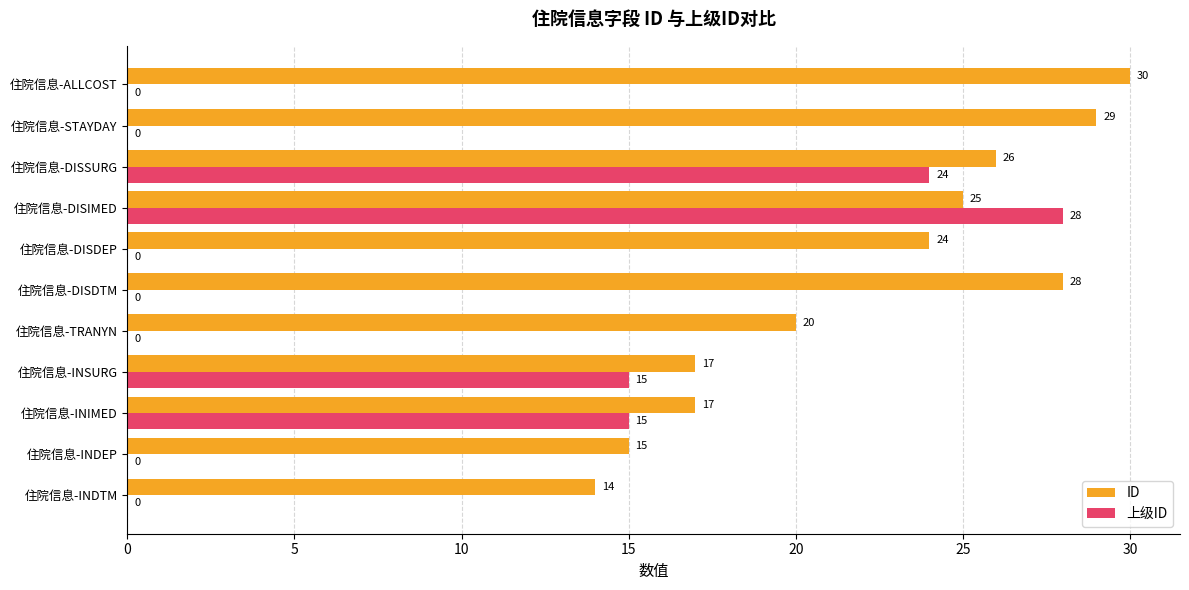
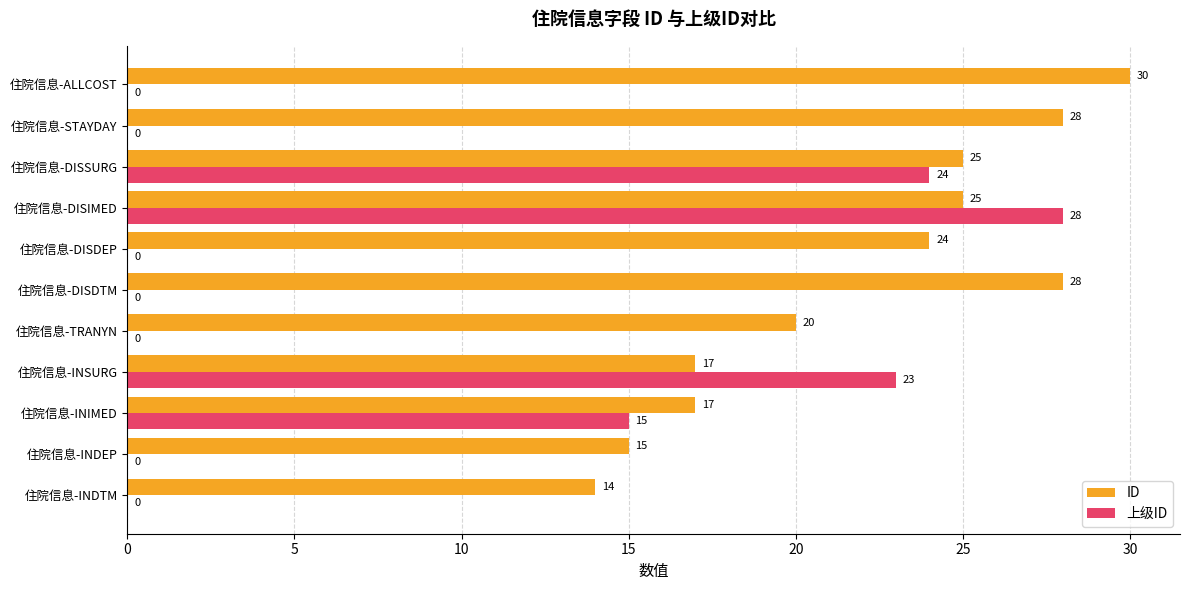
  {
    "ID": {
      "住院信息-ALLCOST": 30,
-     "住院信息-STAYDAY": 29,
-     "住院信息-DISSURG": 26,
+     "住院信息-STAYDAY": 28,
+     "住院信息-DISSURG": 25,
      "住院信息-DISIMED": 25,
      "住院信息-DISDEP": 24,
      "住院信息-DISDTM": 28,
      "住院信息-TRANYN": 20,
      "住院信息-INSURG": 17,
      "住院信息-INIMED": 17,
      "住院信息-INDEP": 15,
      "住院信息-INDTM": 14
    },
    "上级ID": {
      "住院信息-ALLCOST": 0,
      "住院信息-STAYDAY": 0,
      "住院信息-DISSURG": 24,
      "住院信息-DISIMED": 28,
      "住院信息-DISDEP": 0,
      "住院信息-DISDTM": 0,
      "住院信息-TRANYN": 0,
-     "住院信息-INSURG": 15,
+     "住院信息-INSURG": 23,
      "住院信息-INIMED": 15,
      "住院信息-INDEP": 0,
      "住院信息-INDTM": 0
    }
  }
